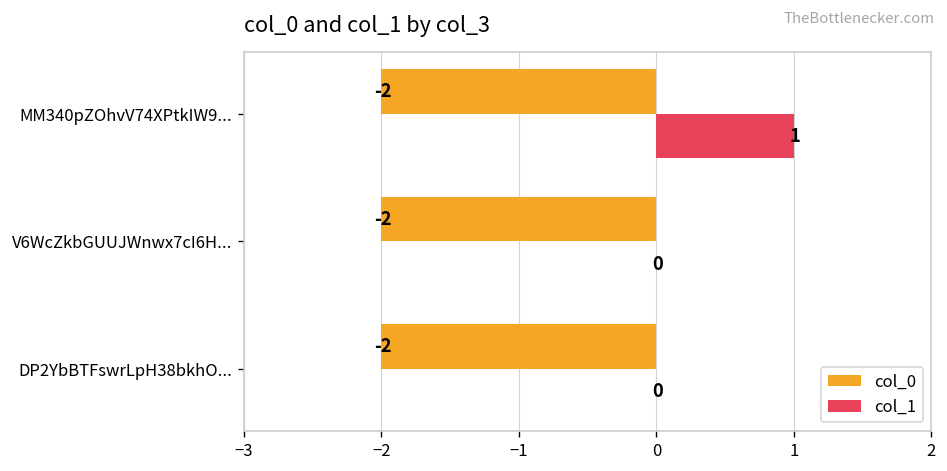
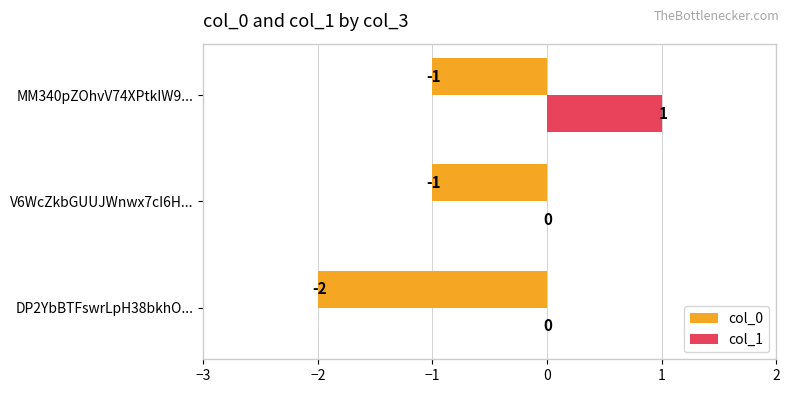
  {
    "col_0": {
-     "MM340pZOhvV74XPtkIW9...": -2,
-     "V6WcZkbGUUJWnwx7cI6H...": -2,
+     "MM340pZOhvV74XPtkIW9...": -1,
+     "V6WcZkbGUUJWnwx7cI6H...": -1,
      "DP2YbBTFswrLpH38bkhO...": -2
    },
    "col_1": {
      "MM340pZOhvV74XPtkIW9...": 1,
      "V6WcZkbGUUJWnwx7cI6H...": 0,
      "DP2YbBTFswrLpH38bkhO...": 0
    }
  }
